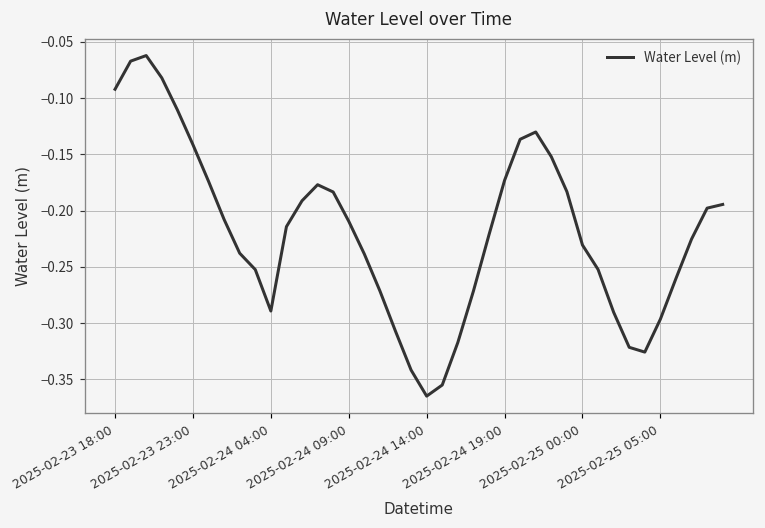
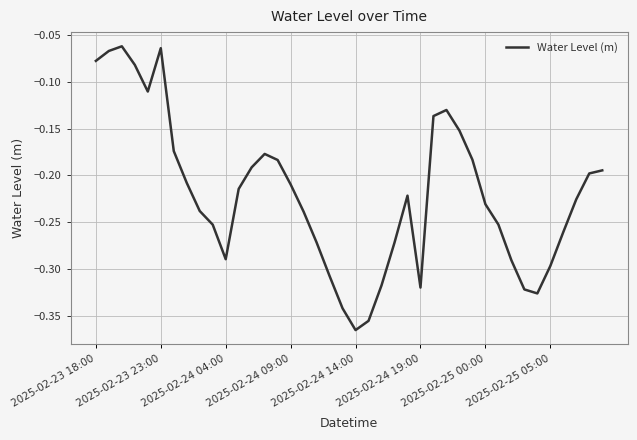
  {
-   "2025-02-23 18:00": -0.09,
-   "2025-02-23 23:00": -0.14,
+   "2025-02-23 18:00": -0.08,
+   "2025-02-23 23:00": -0.06,
    "2025-02-24 04:00": -0.29,
    "2025-02-24 09:00": -0.21,
    "2025-02-24 14:00": -0.36,
-   "2025-02-24 19:00": -0.17,
+   "2025-02-24 19:00": -0.32,
    "2025-02-25 00:00": -0.23,
    "2025-02-25 05:00": -0.30
  }
